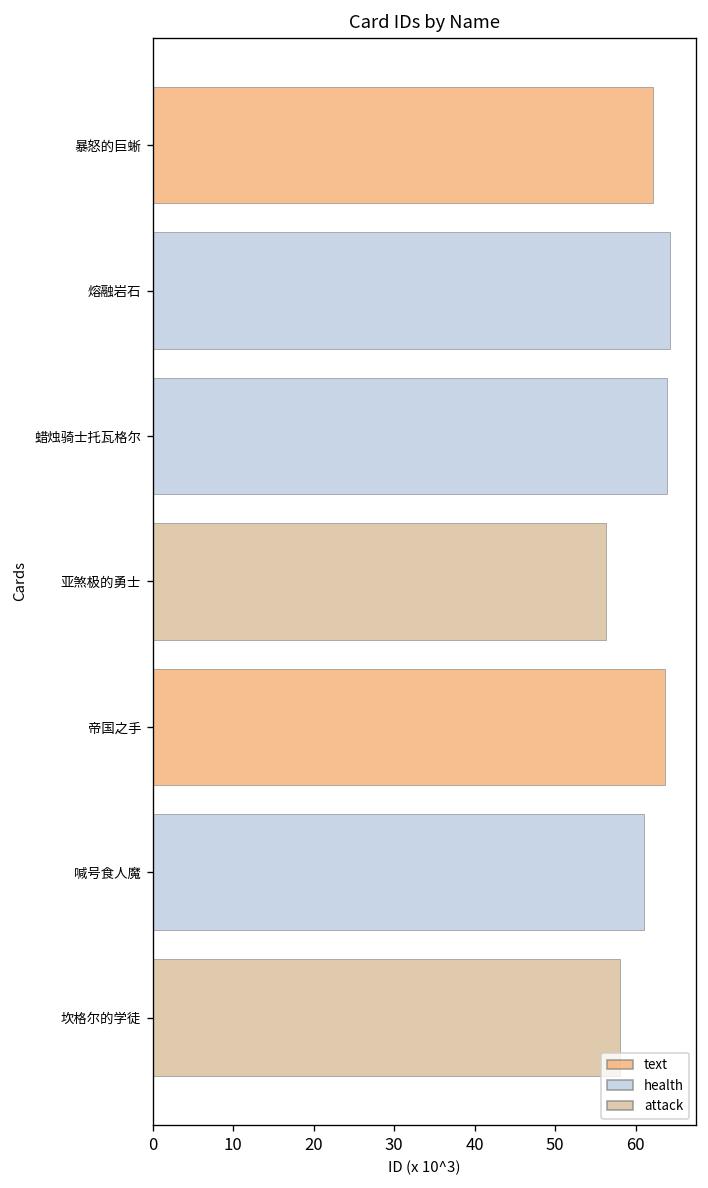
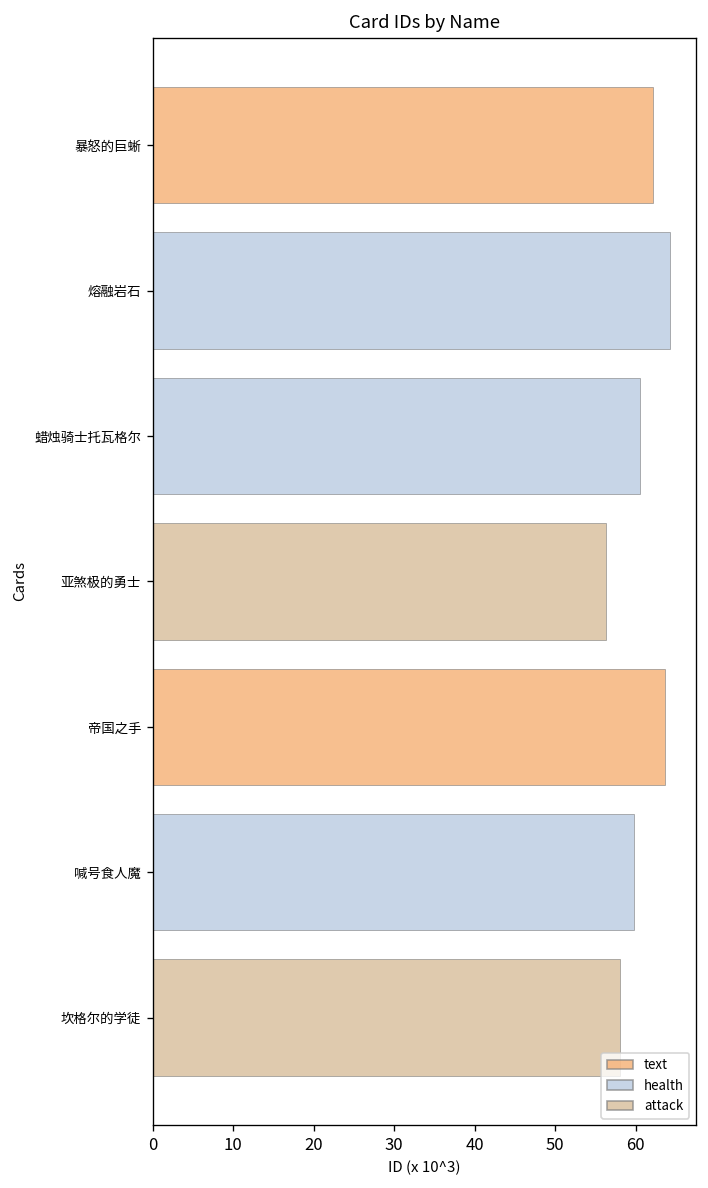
  {
    "暴怒的巨蜥": 62,
    "熔融岩石": 64,
-   "蜡烛骑士托瓦格尔": 64,
+   "蜡烛骑士托瓦格尔": 61,
    "亚煞极的勇士": 56,
    "帝国之手": 64,
-   "喊号食人魔": 61,
+   "喊号食人魔": 60,
    "坎格尔的学徒": 58
  }
